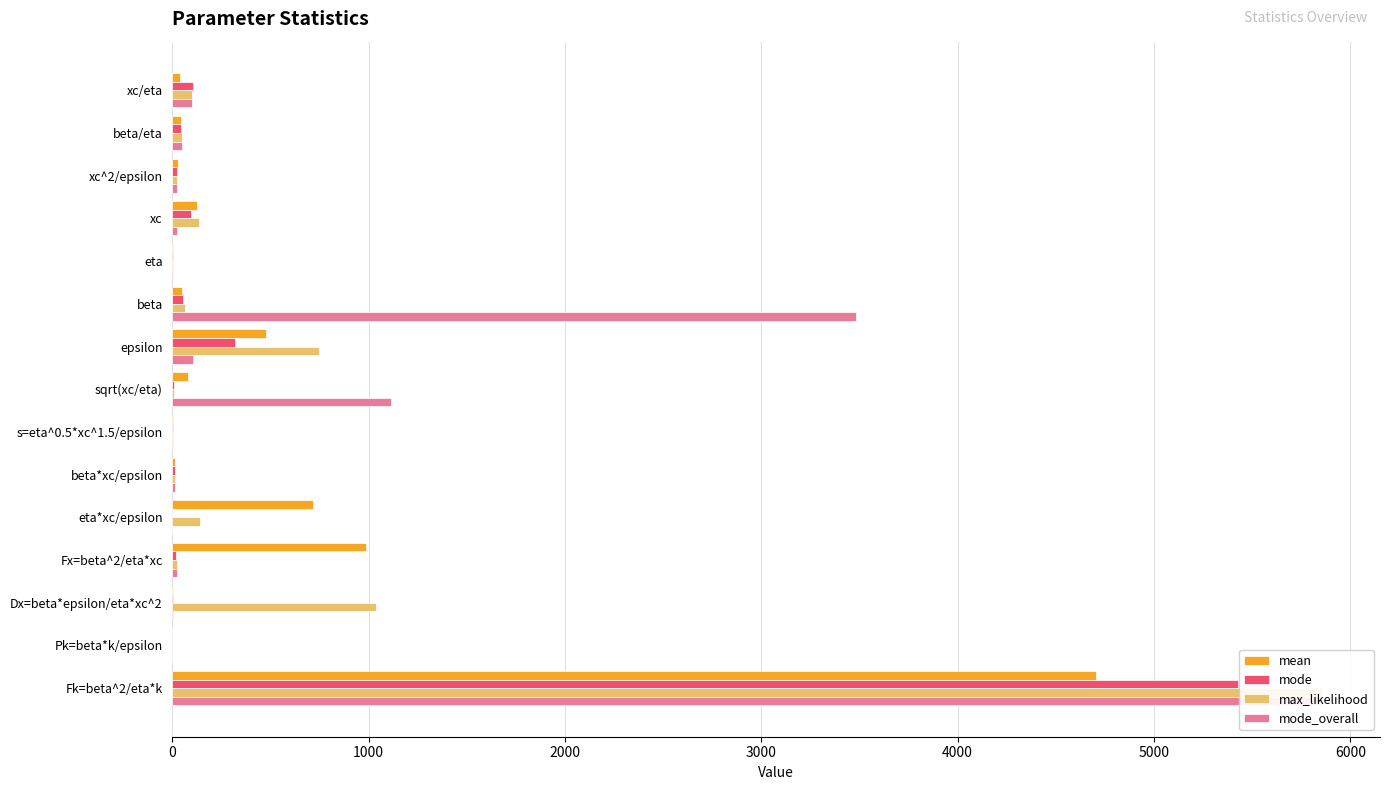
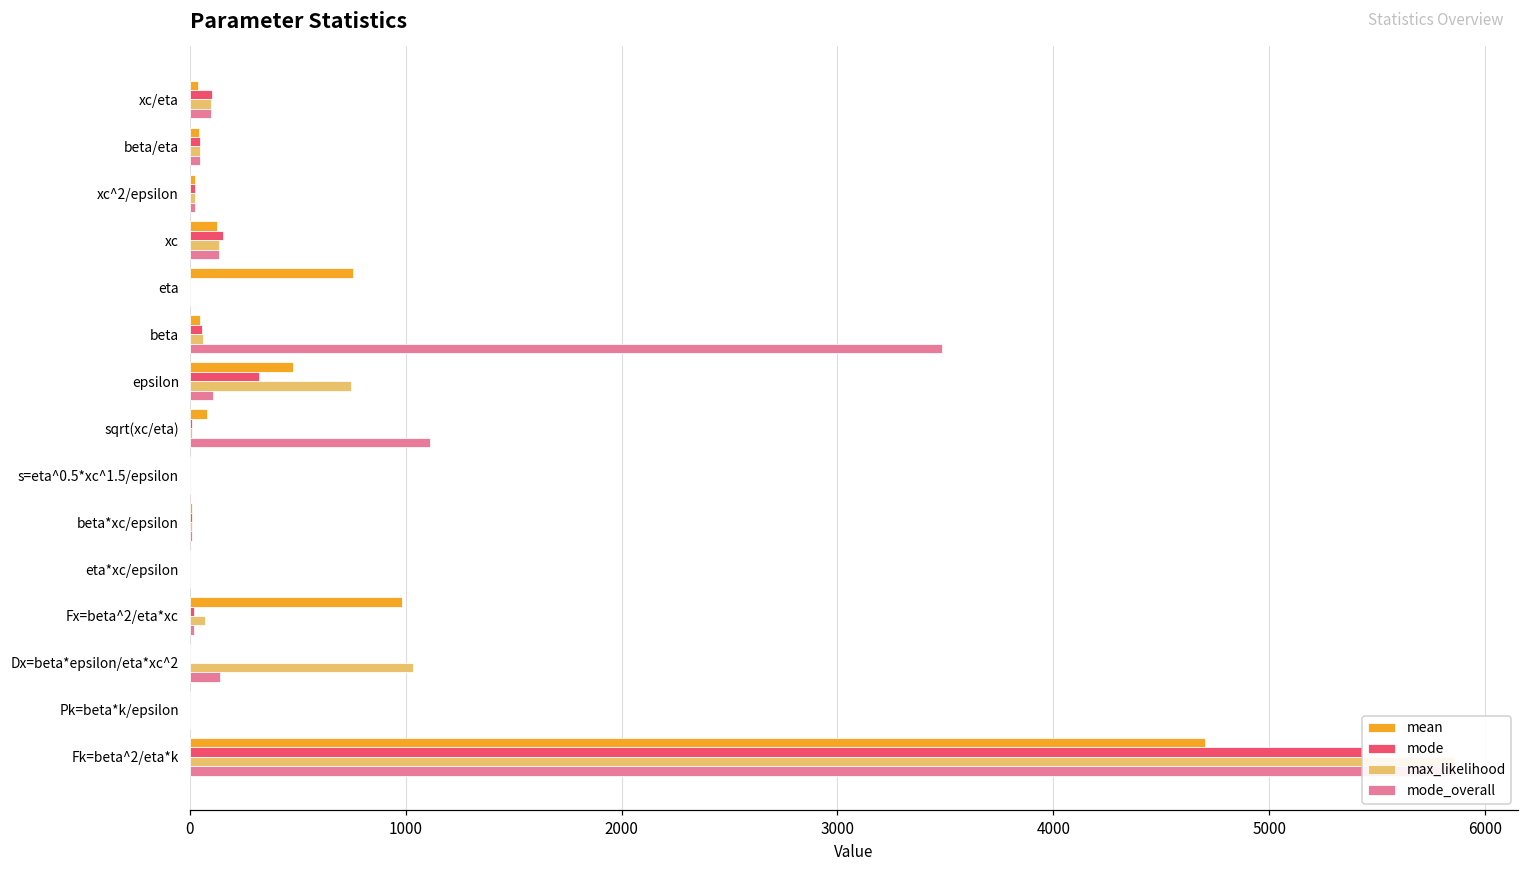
  {
    "mean": {
      "xc/eta": 40,
      "beta/eta": 50,
      "xc^2/epsilon": 30,
      "xc": 130,
-     "eta": 0,
+     "eta": 760,
      "beta": 50,
      "epsilon": 480,
      "sqrt(xc/eta)": 80,
-     "eta*xc/epsilon": 720,
+     "eta*xc/epsilon": 0,
      "Fx=beta^2/eta*xc": 980,
      "Fk=beta^2/eta*k": 4700
    },
    "mode": {
      "xc/eta": 100,
      "beta/eta": 50,
      "xc^2/epsilon": 30,
-     "xc": 100,
+     "xc": 160,
      "beta": 60,
      "epsilon": 320,
      "Fx=beta^2/eta*xc": 20,
      "Fk=beta^2/eta*k": 5430
    },
    "max_likelihood": {
      "xc/eta": 100,
      "beta/eta": 50,
      "xc^2/epsilon": 20,
      "xc": 130,
      "beta": 60,
      "epsilon": 750,
-     "eta*xc/epsilon": 140,
-     "Fx=beta^2/eta*xc": 20,
+     "eta*xc/epsilon": 0,
+     "Fx=beta^2/eta*xc": 70,
      "Dx=beta*epsilon/eta*xc^2": 1040
    },
    "mode_overall": {
      "xc/eta": 100,
      "beta/eta": 50,
      "xc^2/epsilon": 20,
-     "xc": 20,
+     "xc": 130,
      "beta": 3480,
      "epsilon": 110,
      "sqrt(xc/eta)": 1120,
      "Fx=beta^2/eta*xc": 20,
-     "Dx=beta*epsilon/eta*xc^2": 0
+     "Dx=beta*epsilon/eta*xc^2": 140
    }
  }
